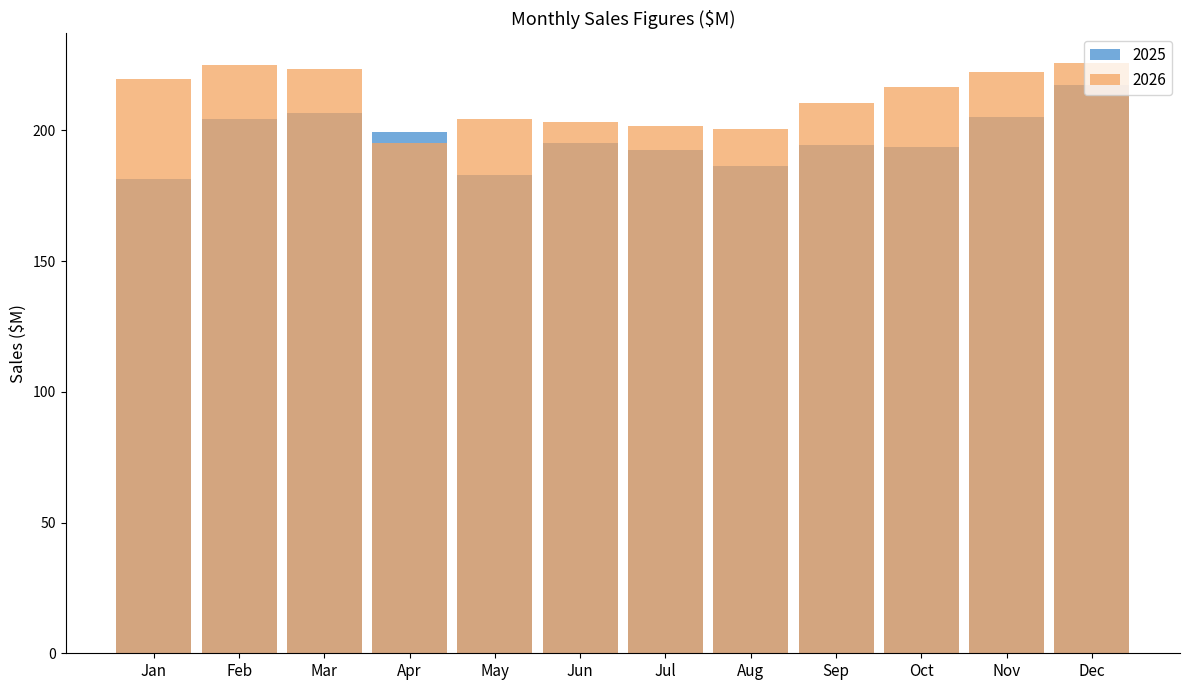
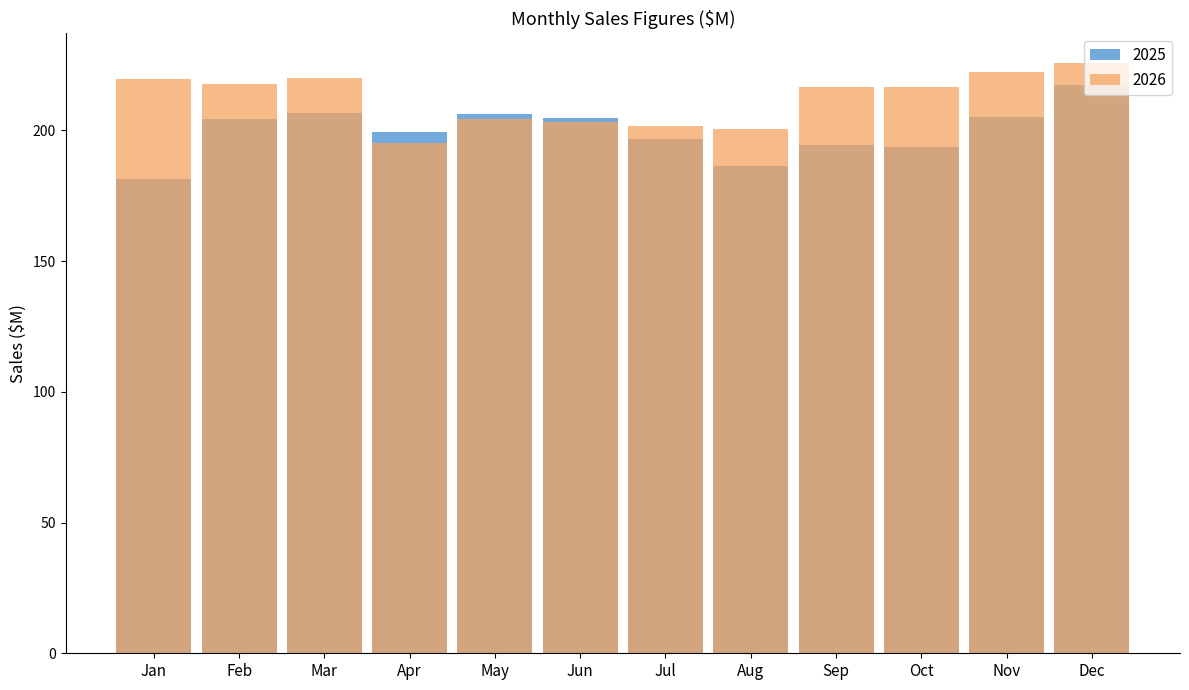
  {
    "2025": {
      "Apr": 199,
-     "May": 183,
-     "Jun": 195,
-     "Jul": 192
+     "May": 206,
+     "Jun": 205,
+     "Jul": 197
    },
    "2026": {
      "Jan": 220,
-     "Feb": 225,
-     "Mar": 224,
+     "Feb": 218,
+     "Mar": 220,
      "Jul": 202,
      "Aug": 201,
-     "Sep": 211,
+     "Sep": 217,
      "Oct": 216,
      "Nov": 222
    }
  }
